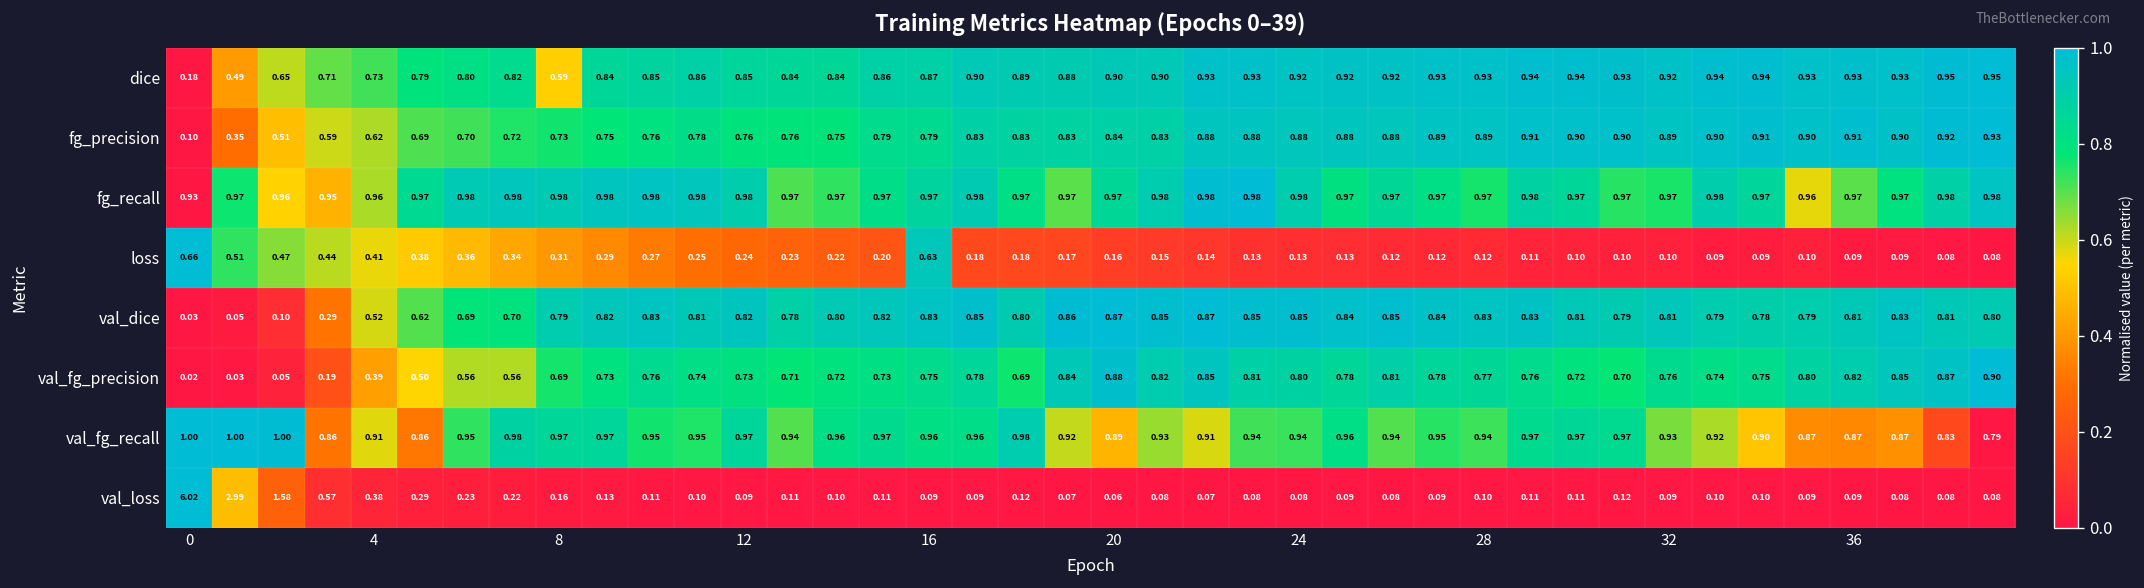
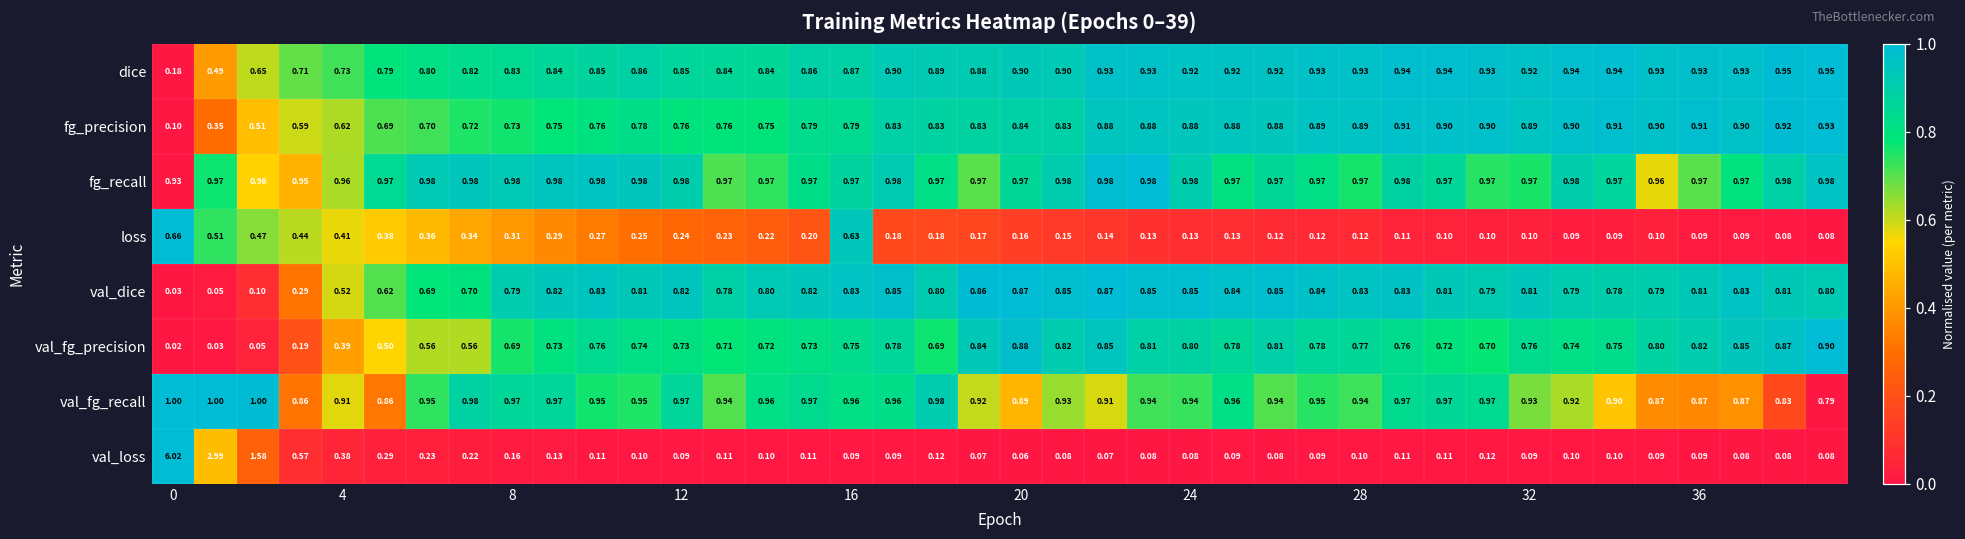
  {
    "dice": {
      "0": 0.18,
      "4": 0.73,
-     "8": 0.59,
+     "8": 0.83,
      "12": 0.85,
      "16": 0.87,
      "20": 0.90,
      "24": 0.92,
      "28": 0.93,
      "32": 0.92,
      "36": 0.93
    },
    "fg_precision": {
      "0": 0.10,
      "4": 0.62,
      "8": 0.73,
      "12": 0.76,
      "16": 0.79,
      "20": 0.84,
      "24": 0.88,
      "28": 0.89,
      "32": 0.89,
      "36": 0.91
    },
    "fg_recall": {
      "0": 0.93,
      "4": 0.96,
      "8": 0.98,
      "12": 0.98,
      "16": 0.97,
      "20": 0.97,
      "24": 0.98,
      "28": 0.97,
      "32": 0.97,
      "36": 0.97
    },
    "loss": {
      "0": 0.66,
      "4": 0.41,
      "8": 0.31,
      "12": 0.24,
      "16": 0.63,
      "20": 0.16,
      "24": 0.13,
      "28": 0.12,
      "32": 0.10,
      "36": 0.09
    },
    "val_dice": {
      "0": 0.03,
      "4": 0.52,
      "8": 0.79,
      "12": 0.82,
      "16": 0.83,
      "20": 0.87,
      "24": 0.85,
      "28": 0.83,
      "32": 0.81,
      "36": 0.81
    },
    "val_fg_precision": {
      "0": 0.02,
      "4": 0.39,
      "8": 0.69,
      "12": 0.73,
      "16": 0.75,
      "20": 0.88,
      "24": 0.80,
      "28": 0.77,
      "32": 0.76,
      "36": 0.82
    },
    "val_fg_recall": {
      "0": 1.00,
      "4": 0.91,
      "8": 0.97,
      "12": 0.97,
      "16": 0.96,
      "20": 0.89,
      "24": 0.94,
      "28": 0.94,
      "32": 0.93,
      "36": 0.87
    },
    "val_loss": {
      "0": 6.02,
      "4": 0.38,
      "8": 0.16,
      "12": 0.09,
      "16": 0.09,
      "20": 0.06,
      "24": 0.08,
      "28": 0.10,
      "32": 0.09,
      "36": 0.09
    }
  }
